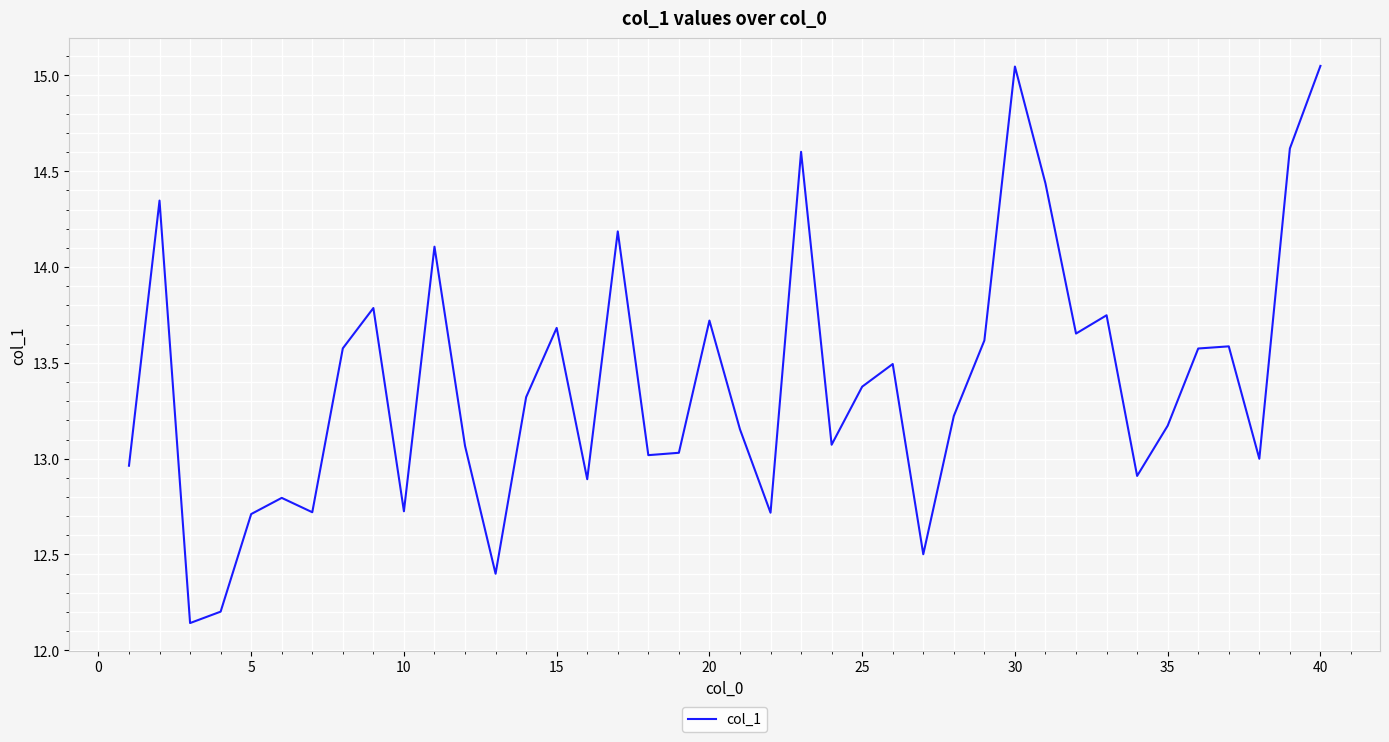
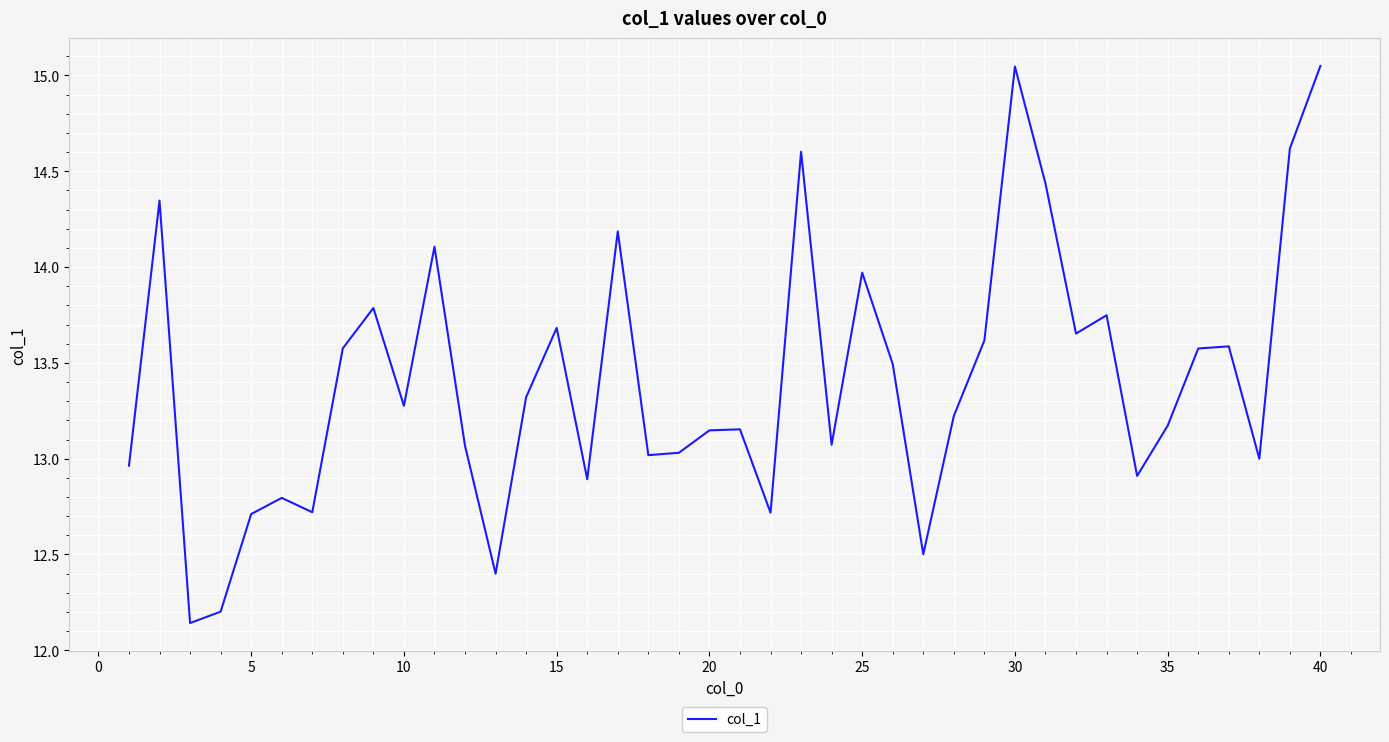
  {
    "5": 12.71,
-   "10": 12.73,
+   "10": 13.28,
    "15": 13.68,
-   "20": 13.72,
-   "25": 13.38,
+   "20": 13.15,
+   "25": 13.97,
    "30": 15.05,
    "35": 13.17,
    "40": 15.05
  }
